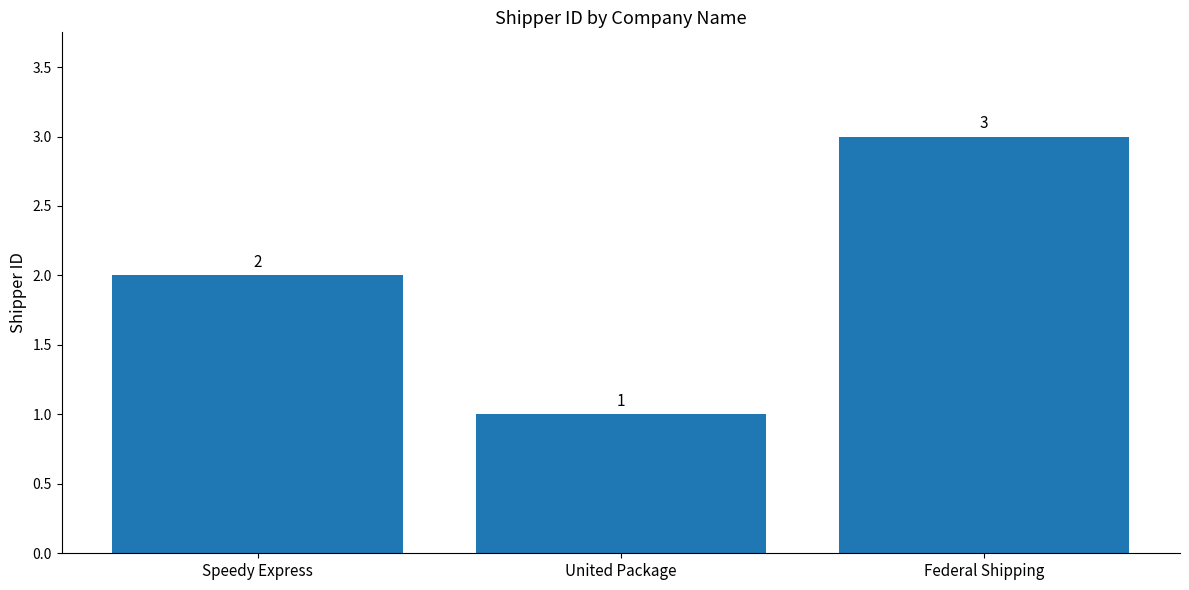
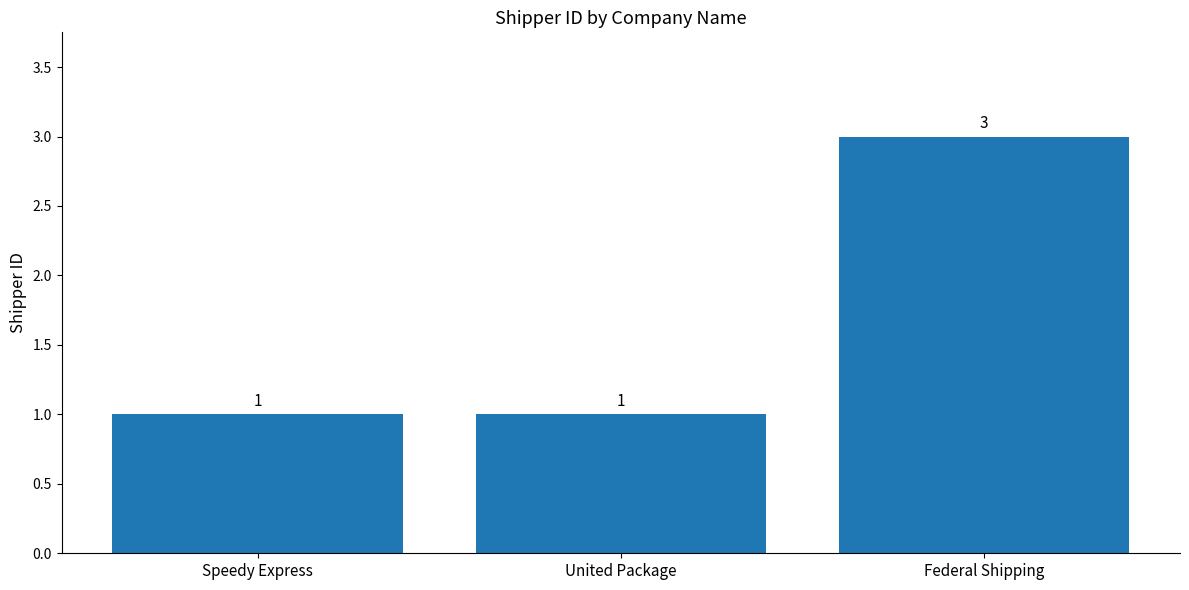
  {
-   "Speedy Express": 2,
+   "Speedy Express": 1,
    "United Package": 1,
    "Federal Shipping": 3
  }
